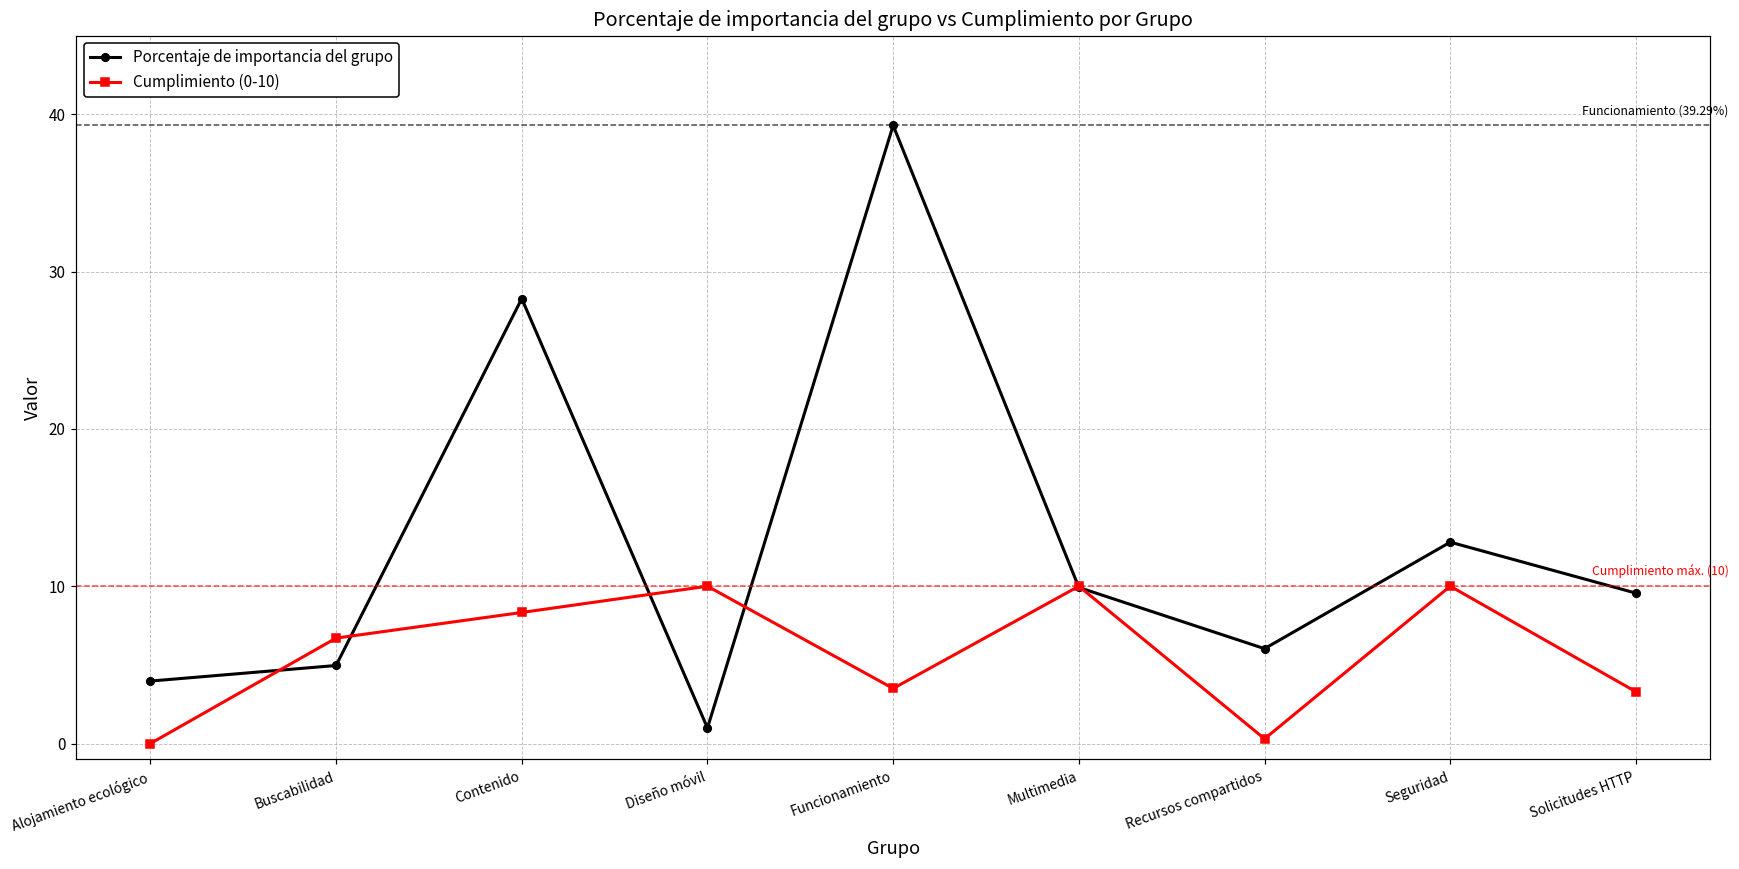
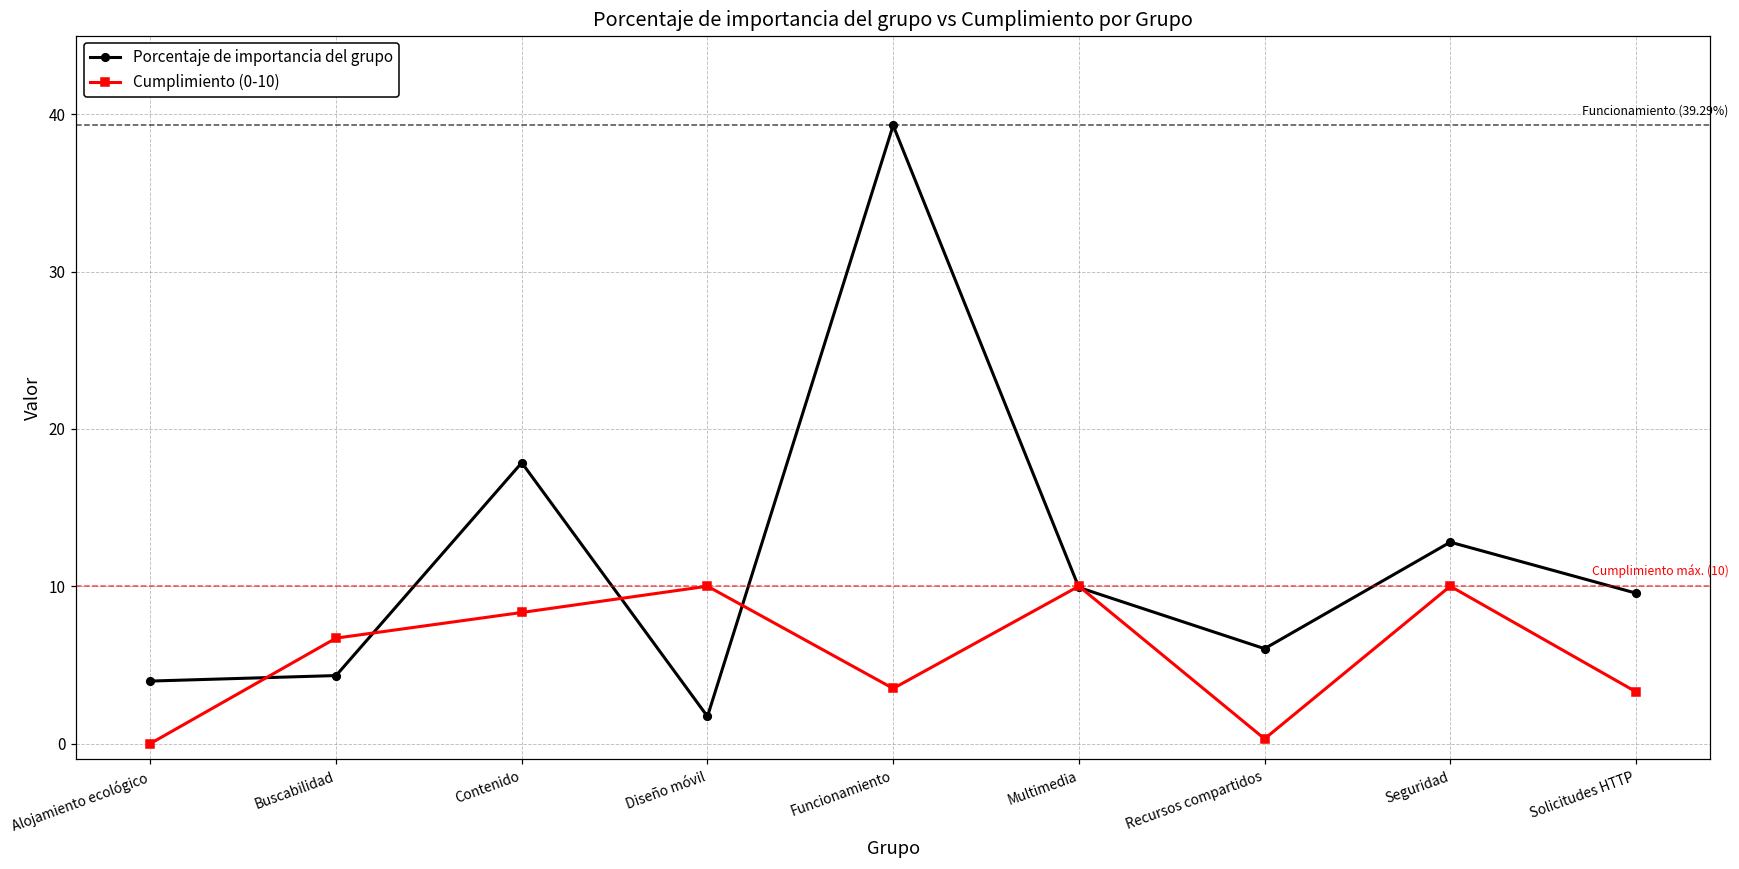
  {
    "Porcentaje de importancia del grupo": {
      "Alojamiento ecológico": 4.0,
-     "Buscabilidad": 5.0,
-     "Contenido": 28.3,
-     "Diseño móvil": 1.0,
+     "Buscabilidad": 4.3,
+     "Contenido": 17.9,
+     "Diseño móvil": 1.7,
      "Funcionamiento": 39.3,
      "Recursos compartidos": 6.0,
      "Seguridad": 12.8
    },
    "Cumplimiento (0-10)": {
      "Alojamiento ecológico": 0.0,
      "Buscabilidad": 6.7,
      "Contenido": 8.3,
      "Diseño móvil": 10.0,
      "Funcionamiento": 3.5,
      "Recursos compartidos": 0.3,
      "Seguridad": 10.0,
      "Solicitudes HTTP": 3.3
    }
  }
